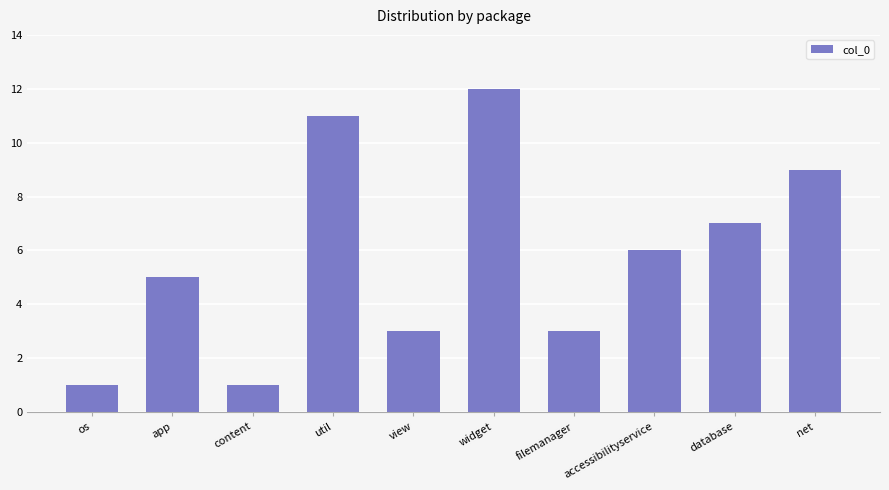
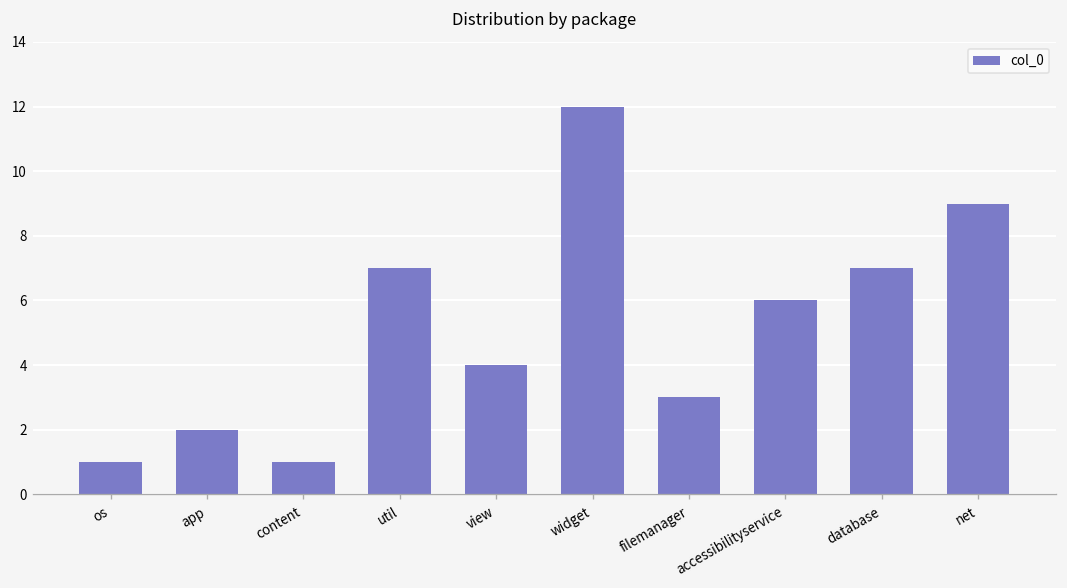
  {
    "os": 1,
-   "app": 5,
+   "app": 2,
    "content": 1,
-   "util": 11,
-   "view": 3,
+   "util": 7,
+   "view": 4,
    "widget": 12,
    "filemanager": 3,
    "accessibilityservice": 6,
    "database": 7,
    "net": 9
  }
